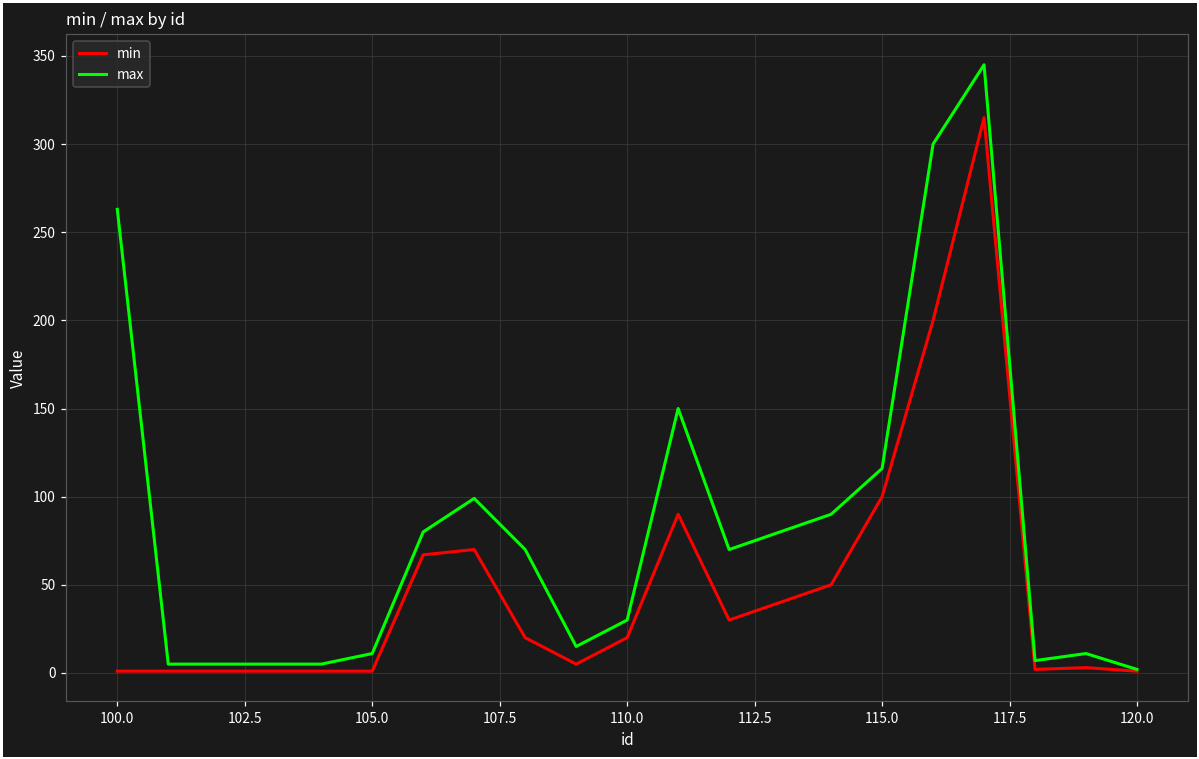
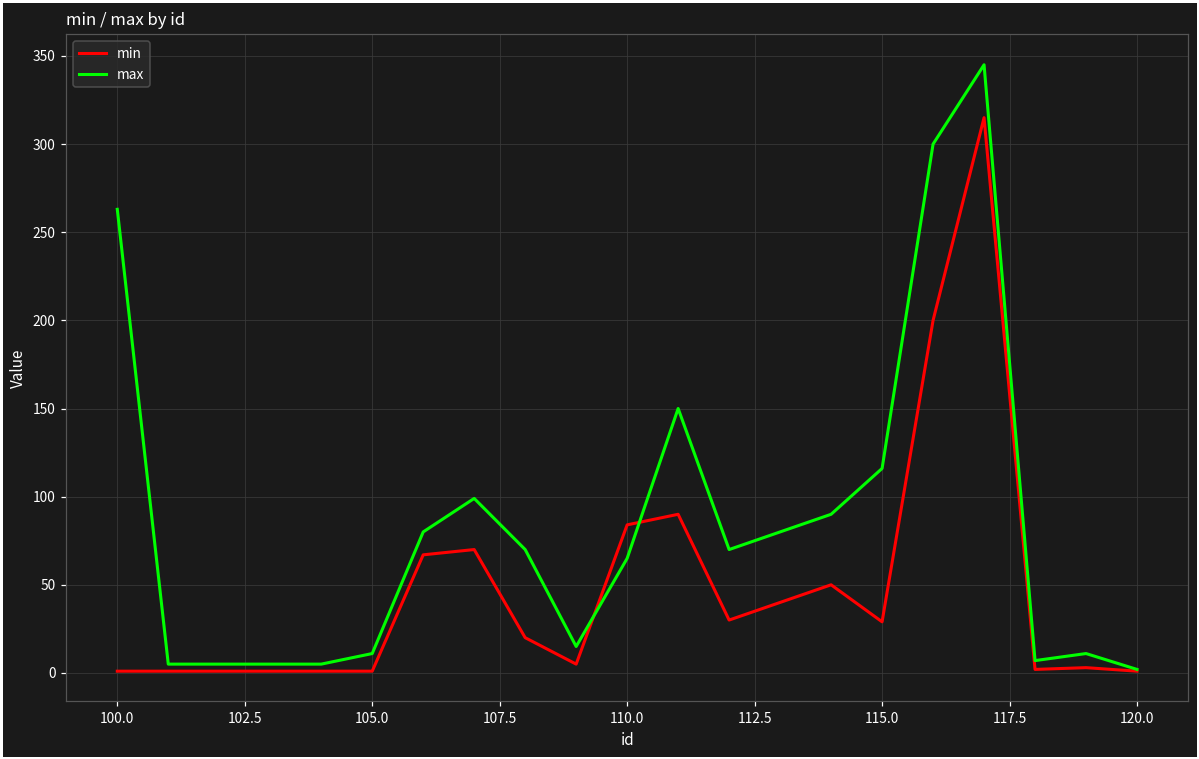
  {
    "min": {
      "100.0": 1,
      "105.0": 1,
-     "110.0": 20,
-     "115.0": 100
+     "110.0": 84,
+     "115.0": 29
    },
    "max": {
      "100.0": 263,
      "105.0": 11,
-     "110.0": 30,
+     "110.0": 65,
      "115.0": 116
    }
  }
